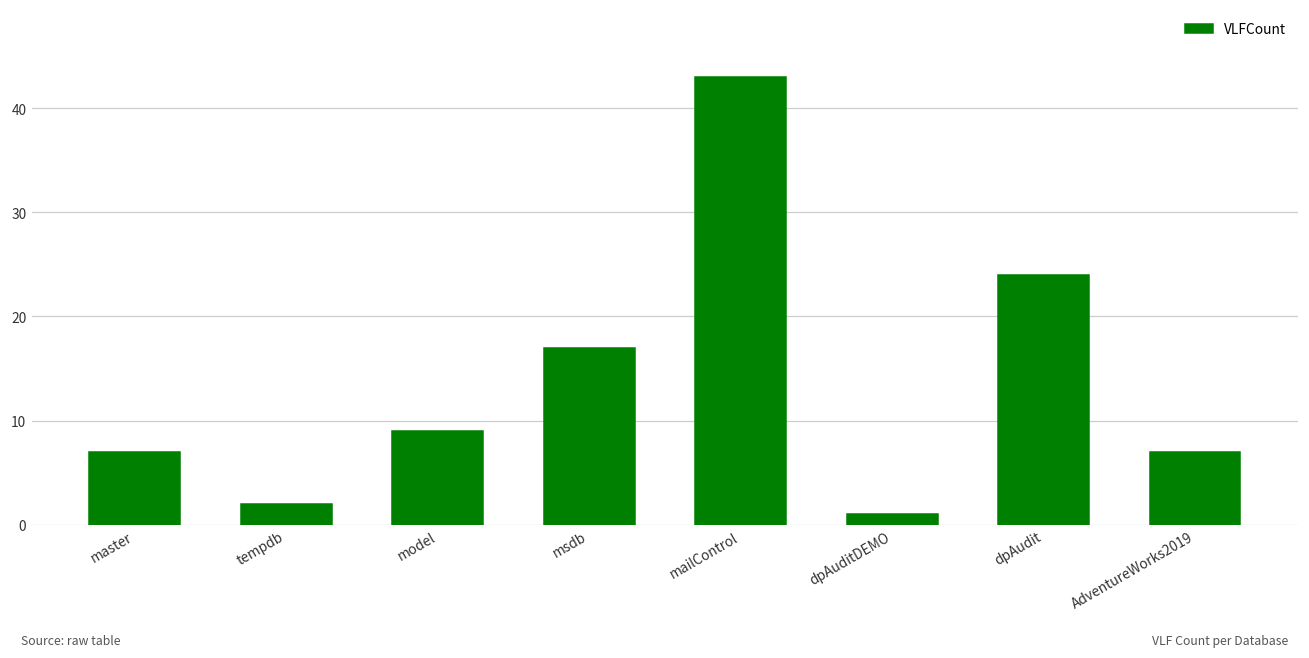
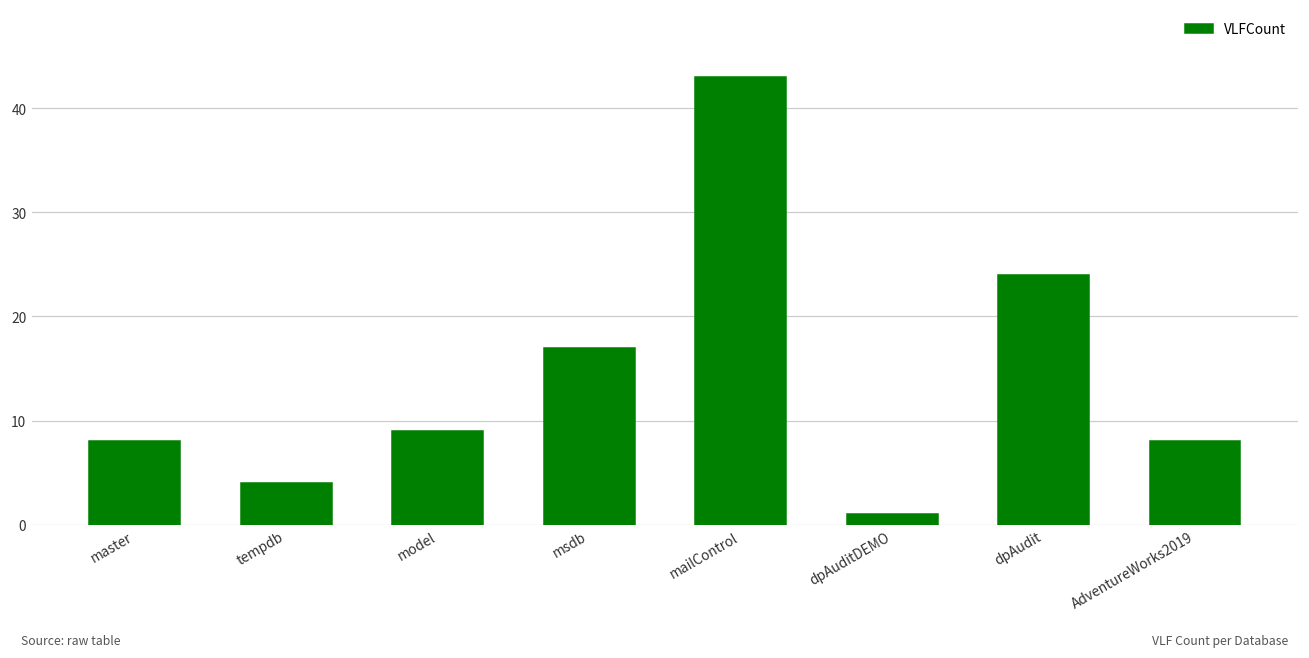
  {
-   "master": 7,
-   "tempdb": 2,
+   "master": 8,
+   "tempdb": 4,
    "model": 9,
    "msdb": 17,
    "mailControl": 43,
    "dpAuditDEMO": 1,
    "dpAudit": 24,
-   "AdventureWorks2019": 7
+   "AdventureWorks2019": 8
  }
